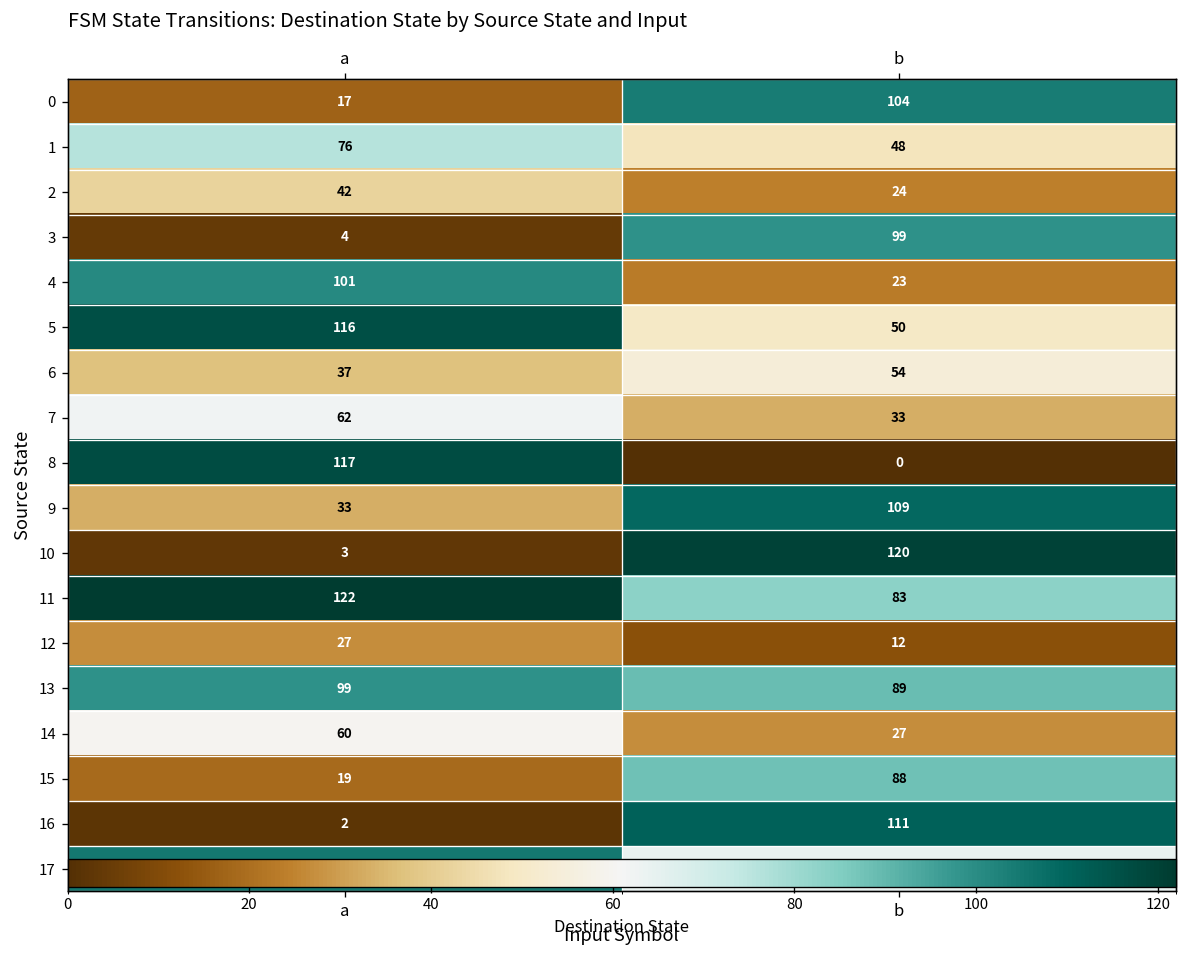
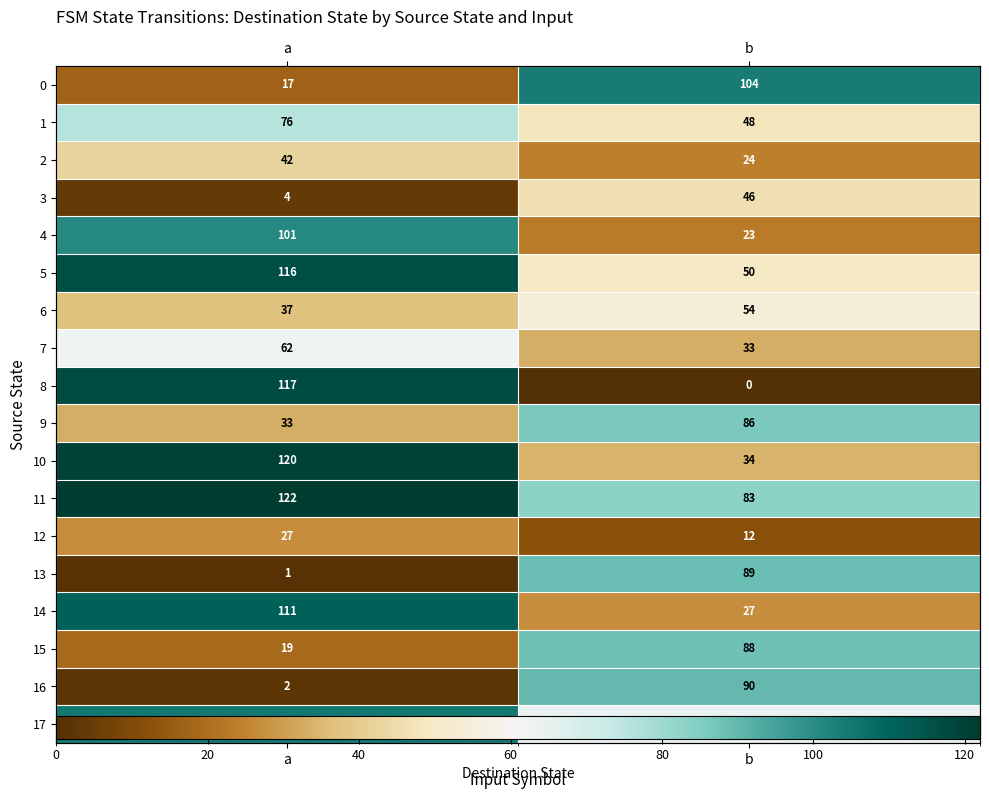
  {
    "0": {
      "a": 17,
      "b": 104
    },
    "1": {
      "a": 76,
      "b": 48
    },
    "2": {
      "a": 42,
      "b": 24
    },
    "3": {
      "a": 4,
-     "b": 99
+     "b": 46
    },
    "4": {
      "a": 101,
      "b": 23
    },
    "5": {
      "a": 116,
      "b": 50
    },
    "6": {
      "a": 37,
      "b": 54
    },
    "7": {
      "a": 62,
      "b": 33
    },
    "8": {
      "a": 117,
      "b": 0
    },
    "9": {
      "a": 33,
-     "b": 109
+     "b": 86
    },
    "10": {
-     "a": 3,
-     "b": 120
+     "a": 120,
+     "b": 34
    },
    "11": {
      "a": 122,
      "b": 83
    },
    "12": {
      "a": 27,
      "b": 12
    },
    "13": {
-     "a": 99,
+     "a": 1,
      "b": 89
    },
    "14": {
-     "a": 60,
+     "a": 111,
      "b": 27
    },
    "15": {
      "a": 19,
      "b": 88
    },
    "16": {
      "a": 2,
-     "b": 111
+     "b": 90
    }
  }
